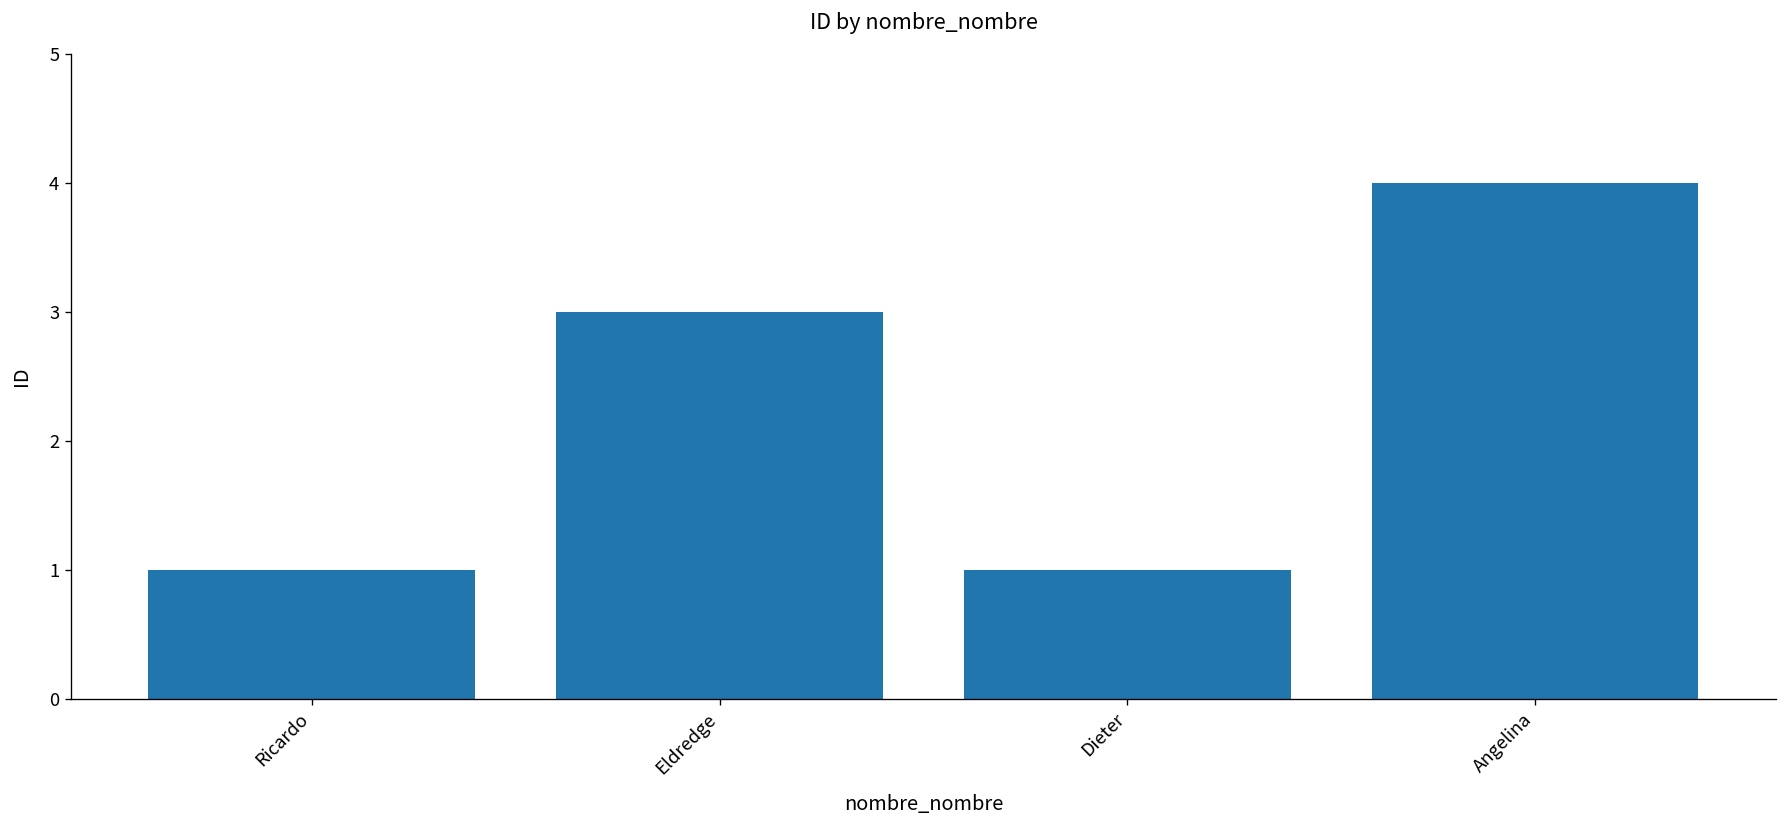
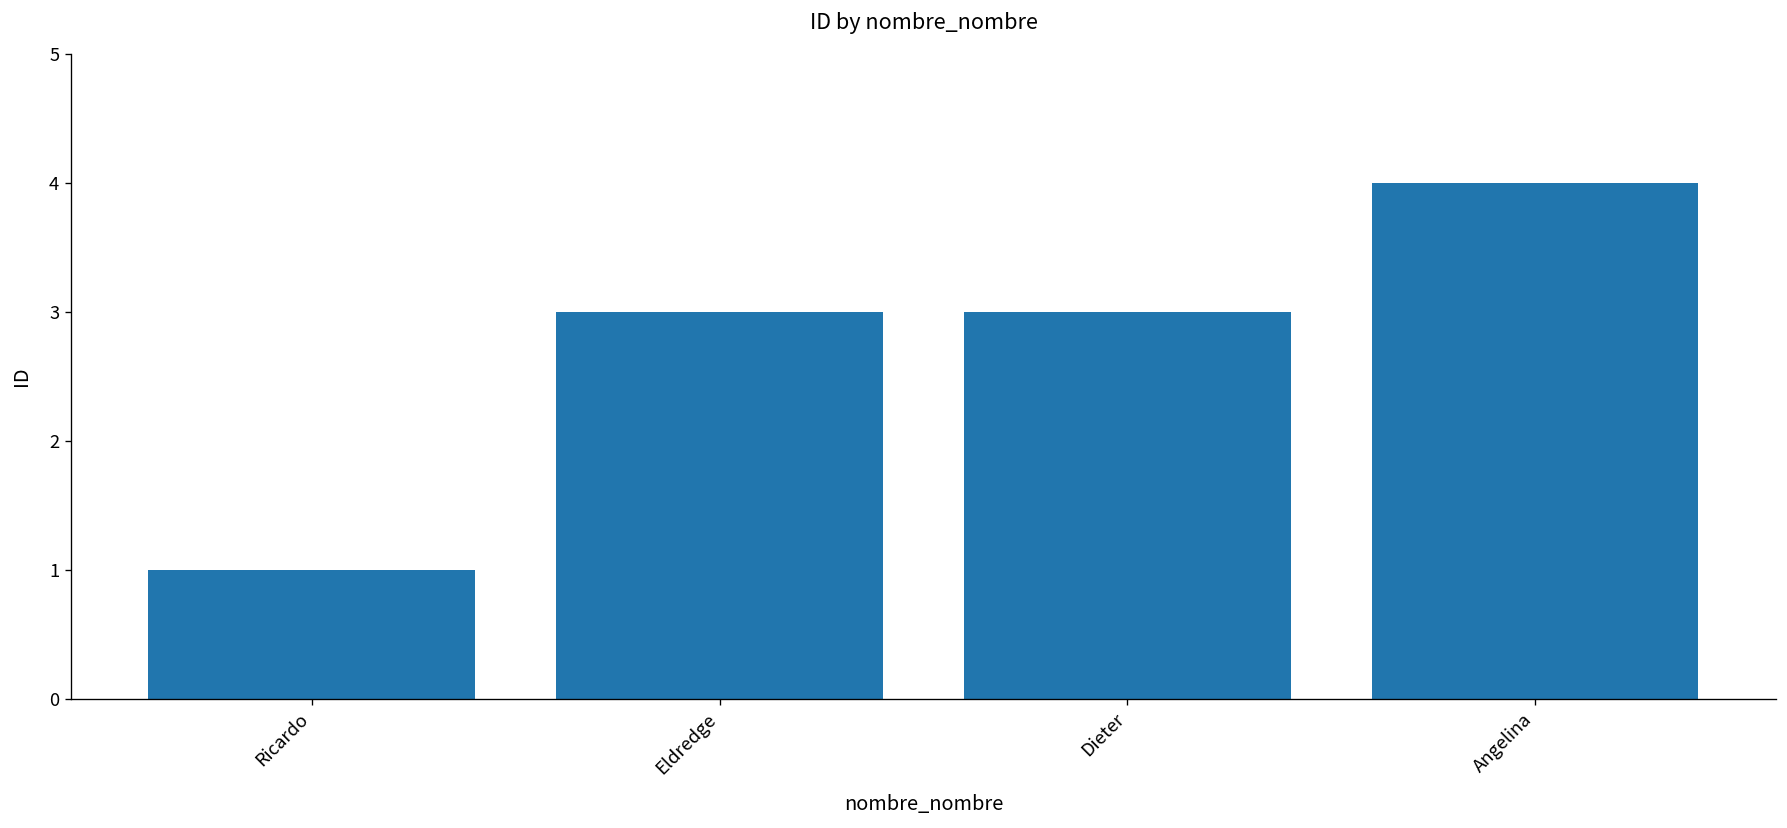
  {
    "Ricardo": 1,
    "Eldredge": 3,
-   "Dieter": 1,
+   "Dieter": 3,
    "Angelina": 4
  }
